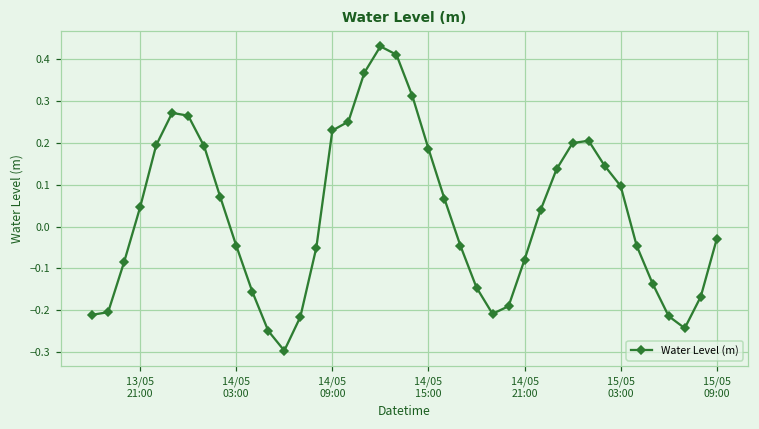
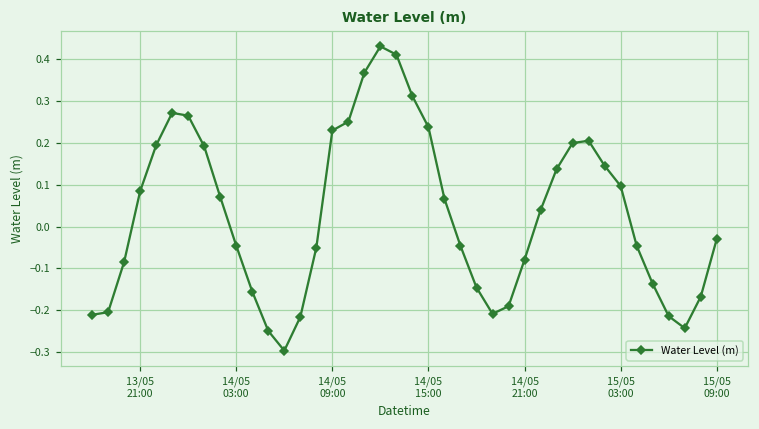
  {
-   "13/05 21:00": 0.05,
+   "13/05 21:00": 0.08,
    "14/05 03:00": -0.05,
    "14/05 09:00": 0.23,
-   "14/05 15:00": 0.19,
+   "14/05 15:00": 0.24,
    "14/05 21:00": -0.08,
    "15/05 03:00": 0.10,
    "15/05 09:00": -0.03
  }
